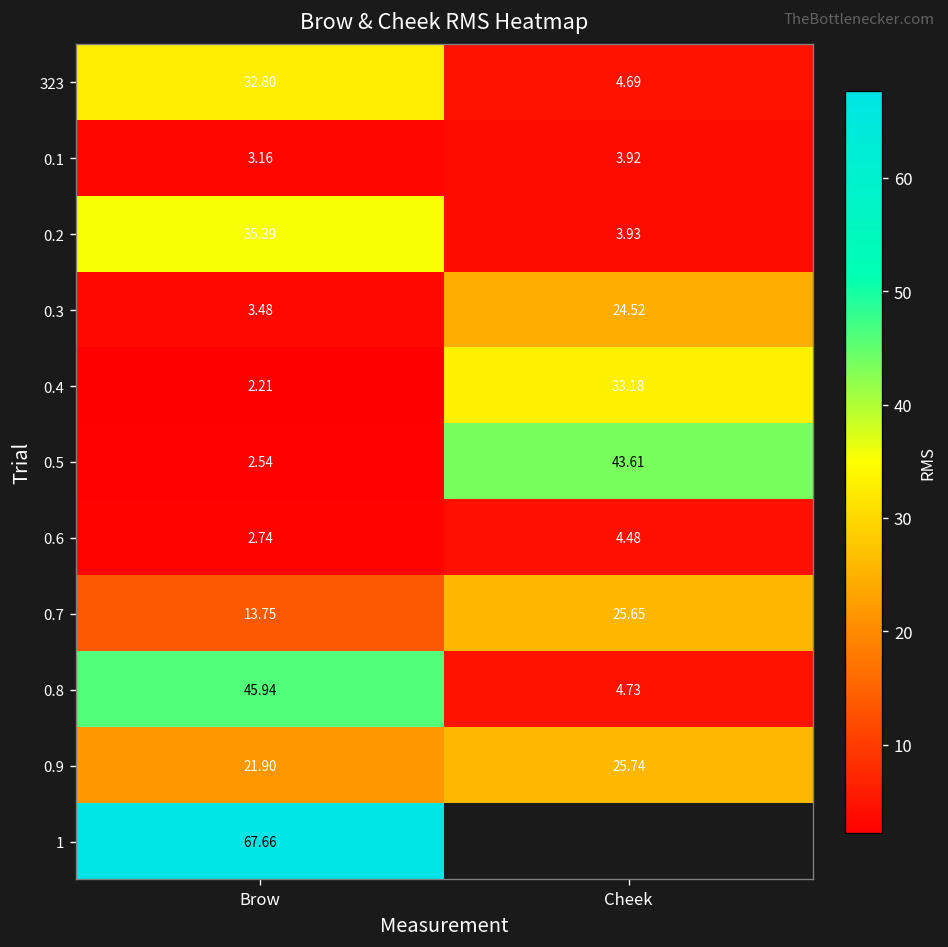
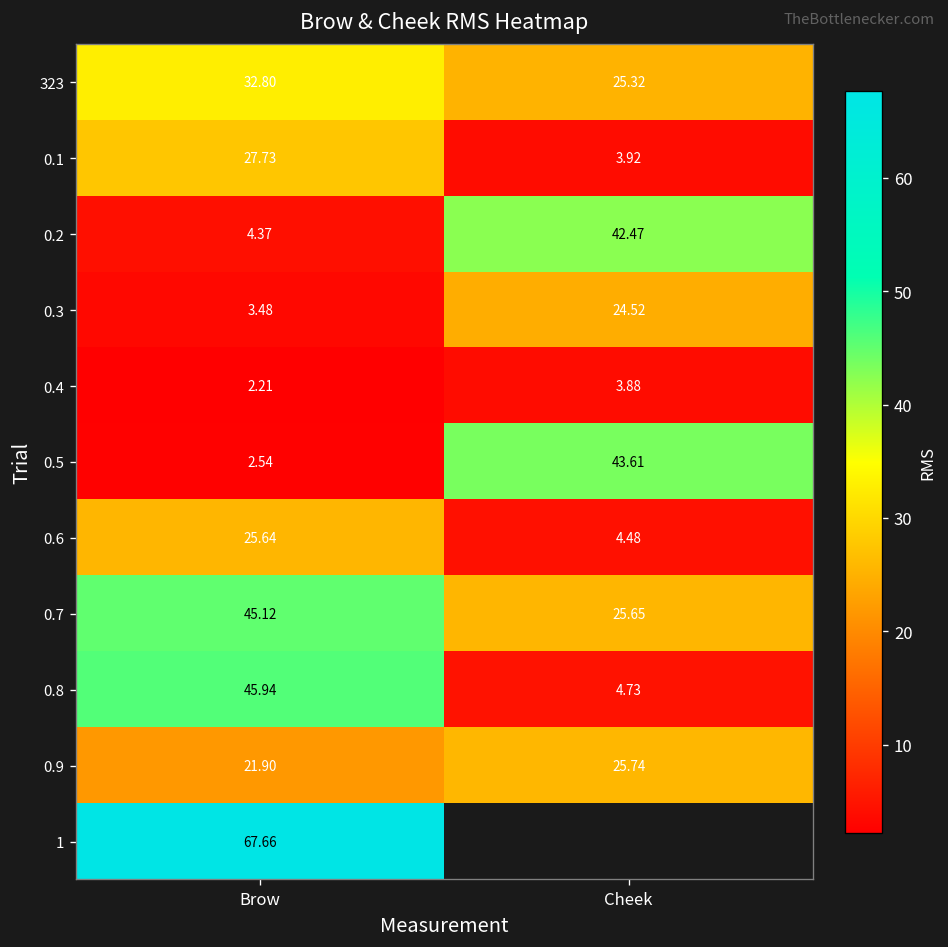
  {
    "323": {
      "Brow": 32.80,
-     "Cheek": 4.69
+     "Cheek": 25.32
    },
    "0.1": {
-     "Brow": 3.16,
+     "Brow": 27.73,
      "Cheek": 3.92
    },
    "0.2": {
-     "Brow": 35.39,
-     "Cheek": 3.93
+     "Brow": 4.37,
+     "Cheek": 42.47
    },
    "0.3": {
      "Brow": 3.48,
      "Cheek": 24.52
    },
    "0.4": {
      "Brow": 2.21,
-     "Cheek": 33.18
+     "Cheek": 3.88
    },
    "0.5": {
      "Brow": 2.54,
      "Cheek": 43.61
    },
    "0.6": {
-     "Brow": 2.74,
+     "Brow": 25.64,
      "Cheek": 4.48
    },
    "0.7": {
-     "Brow": 13.75,
+     "Brow": 45.12,
      "Cheek": 25.65
    },
    "0.8": {
      "Brow": 45.94,
      "Cheek": 4.73
    },
    "0.9": {
      "Brow": 21.90,
      "Cheek": 25.74
    },
    "1": {
      "Brow": 67.66
    }
  }
